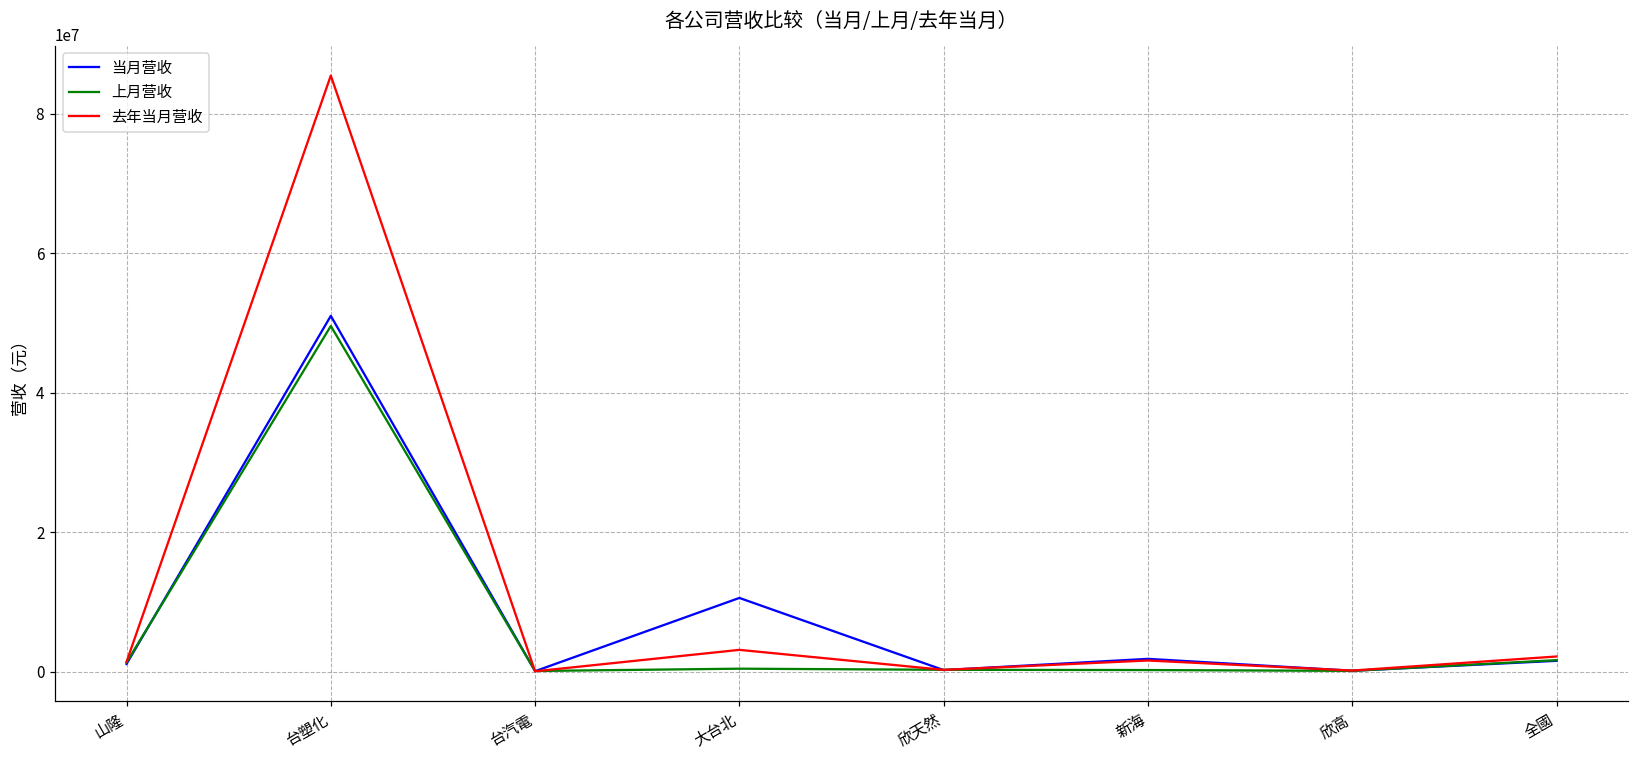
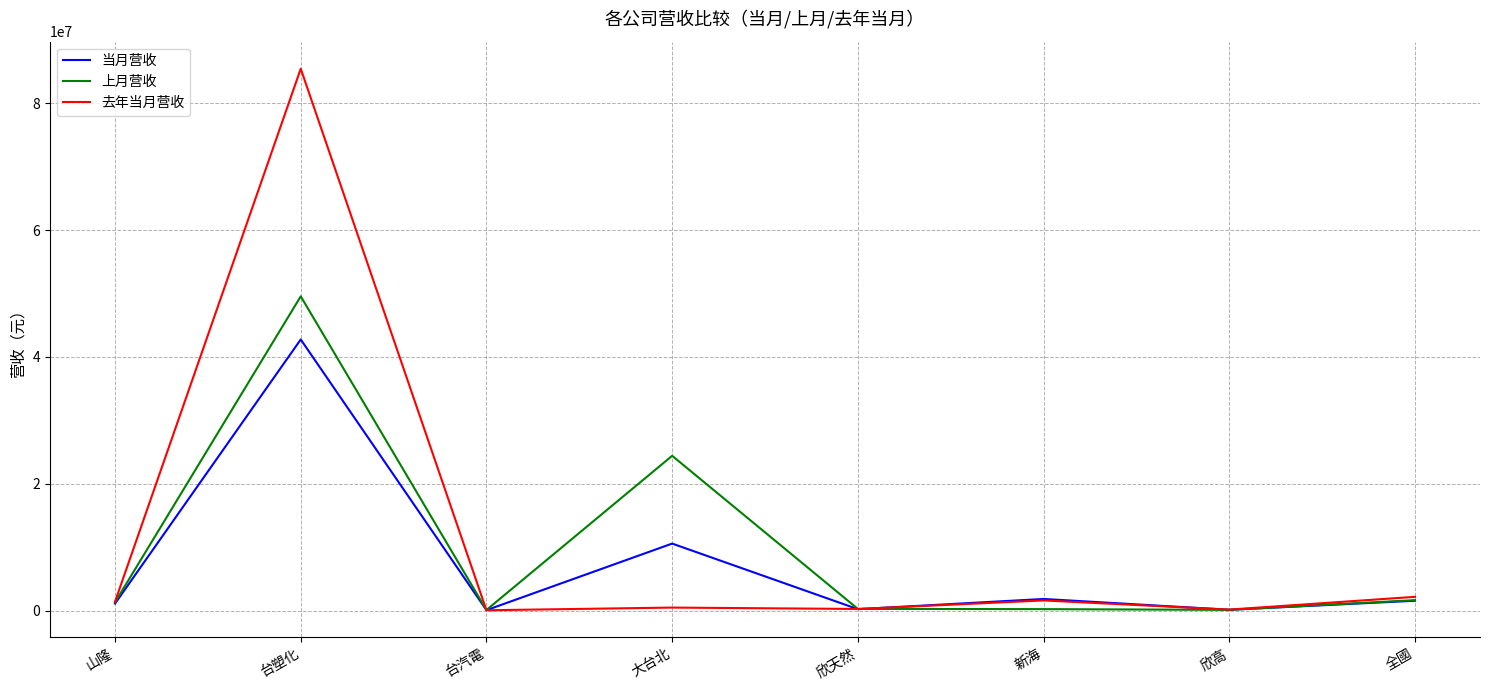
  {
    "当月营收": {
-     "台塑化": 51000000,
+     "台塑化": 43000000,
      "大台北": 11000000
    },
    "上月营收": {
      "台塑化": 50000000,
-     "大台北": 0,
+     "大台北": 24000000,
      "新海": 0
    },
    "去年当月营收": {
      "台塑化": 85000000,
-     "大台北": 3000000,
+     "大台北": 0,
      "全國": 2000000
    }
  }
